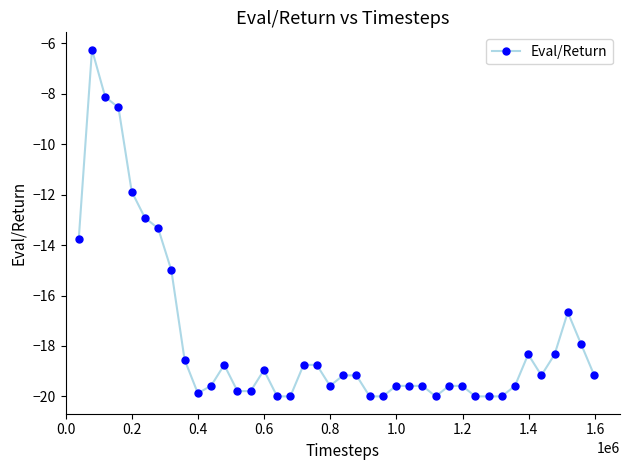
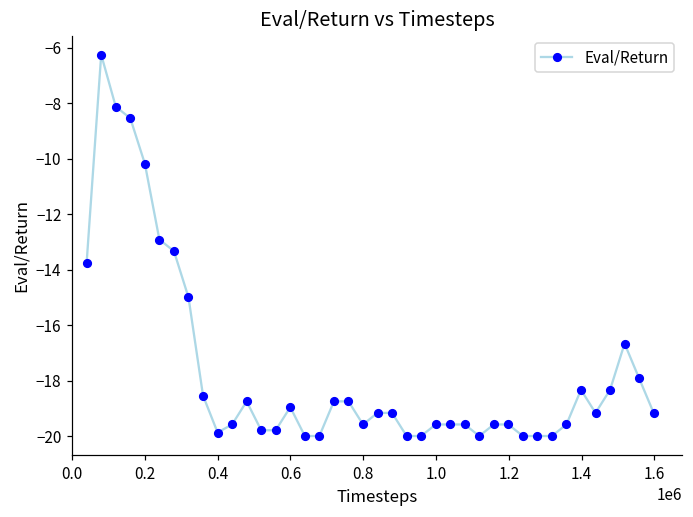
  {
-   "0.2": -11.9,
+   "0.2": -10.2,
    "0.4": -19.9,
    "0.6": -19.0
  }
